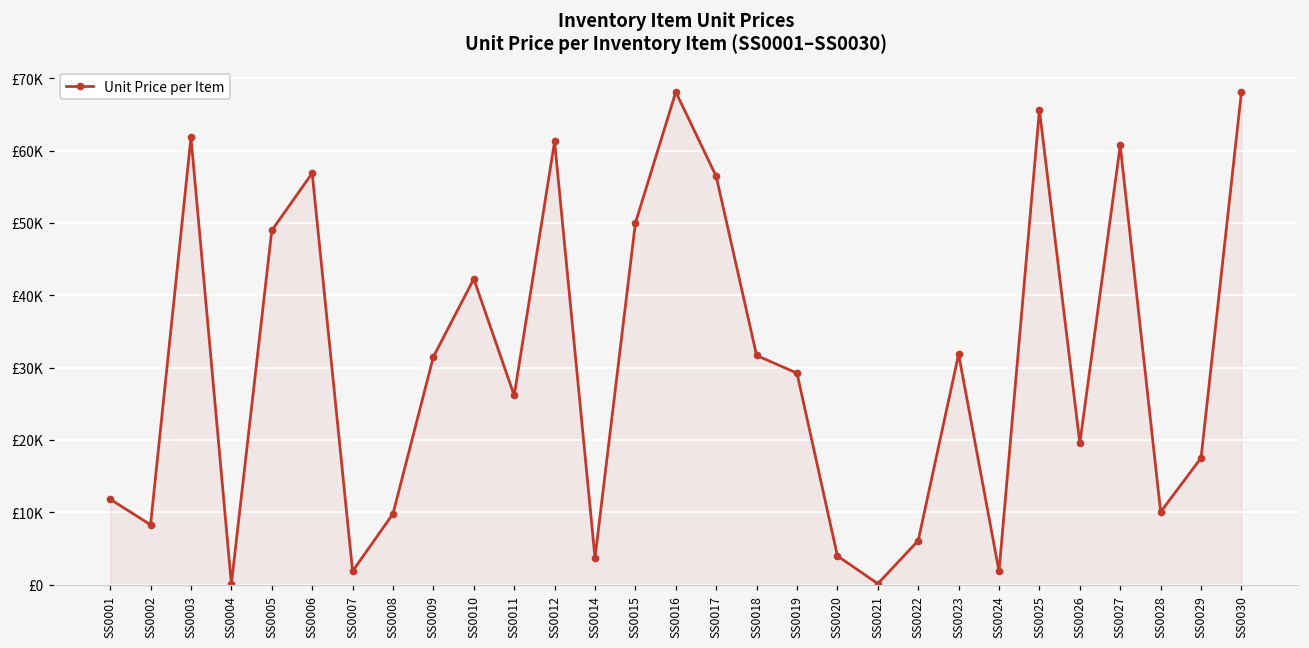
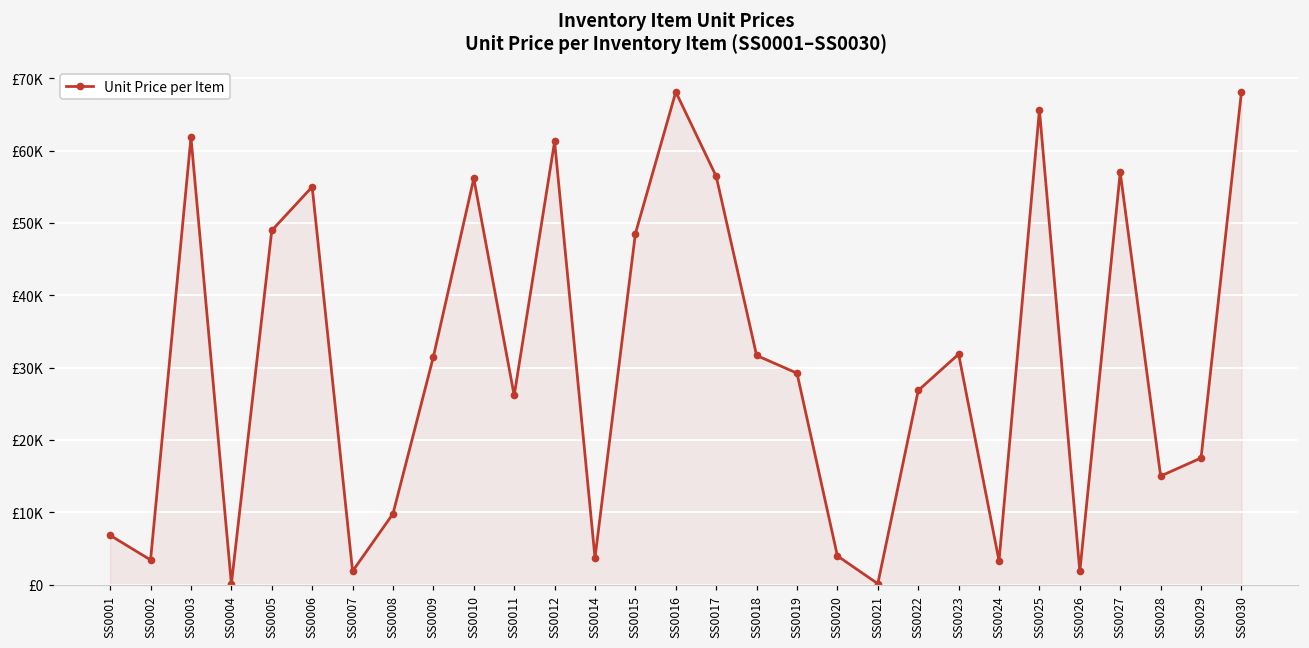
  {
-   "SS0001": "£12000",
-   "SS0002": "£8000",
+   "SS0001": "£7000",
+   "SS0002": "£3000",
    "SS0003": "£62000",
    "SS0004": "£0",
    "SS0005": "£49000",
-   "SS0006": "£57000",
+   "SS0006": "£55000",
    "SS0007": "£2000",
    "SS0008": "£10000",
    "SS0009": "£32000",
-   "SS0010": "£42000",
+   "SS0010": "£56000",
    "SS0011": "£26000",
    "SS0012": "£61000",
    "SS0014": "£4000",
-   "SS0015": "£50000",
+   "SS0015": "£49000",
    "SS0016": "£68000",
    "SS0017": "£56000",
    "SS0018": "£32000",
    "SS0019": "£29000",
    "SS0020": "£4000",
    "SS0021": "£0",
-   "SS0022": "£6000",
+   "SS0022": "£27000",
    "SS0023": "£32000",
-   "SS0024": "£2000",
+   "SS0024": "£3000",
    "SS0025": "£66000",
-   "SS0026": "£20000",
-   "SS0027": "£61000",
-   "SS0028": "£10000",
+   "SS0026": "£2000",
+   "SS0027": "£57000",
+   "SS0028": "£15000",
    "SS0029": "£18000",
    "SS0030": "£68000"
  }
